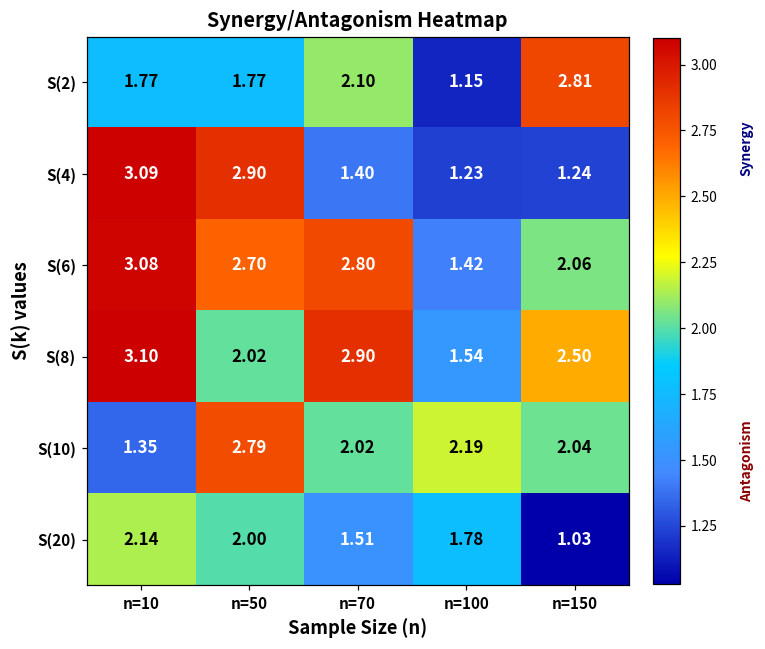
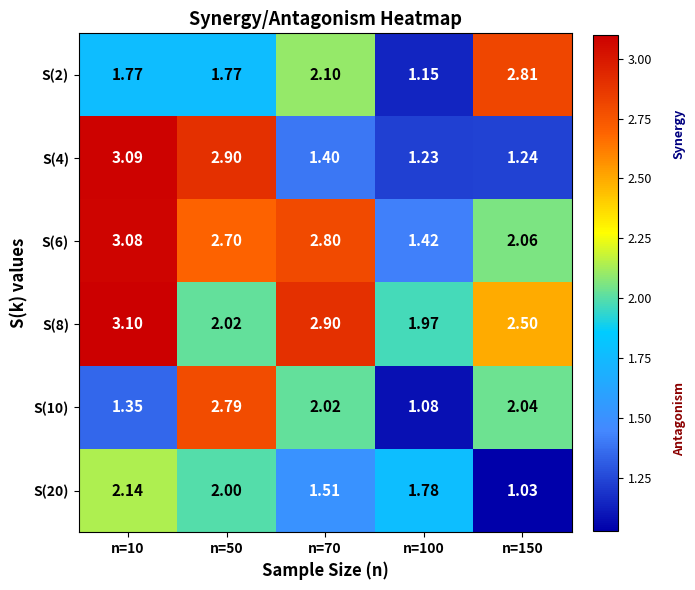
  {
    "S(2)": {
      "n=10": 1.77,
      "n=50": 1.77,
      "n=70": 2.10,
      "n=100": 1.15,
      "n=150": 2.81
    },
    "S(4)": {
      "n=10": 3.09,
      "n=50": 2.90,
      "n=70": 1.40,
      "n=100": 1.23,
      "n=150": 1.24
    },
    "S(6)": {
      "n=10": 3.08,
      "n=50": 2.70,
      "n=70": 2.80,
      "n=100": 1.42,
      "n=150": 2.06
    },
    "S(8)": {
      "n=10": 3.10,
      "n=50": 2.02,
      "n=70": 2.90,
-     "n=100": 1.54,
+     "n=100": 1.97,
      "n=150": 2.50
    },
    "S(10)": {
      "n=10": 1.35,
      "n=50": 2.79,
      "n=70": 2.02,
-     "n=100": 2.19,
+     "n=100": 1.08,
      "n=150": 2.04
    },
    "S(20)": {
      "n=10": 2.14,
      "n=50": 2.00,
      "n=70": 1.51,
      "n=100": 1.78,
      "n=150": 1.03
    }
  }
